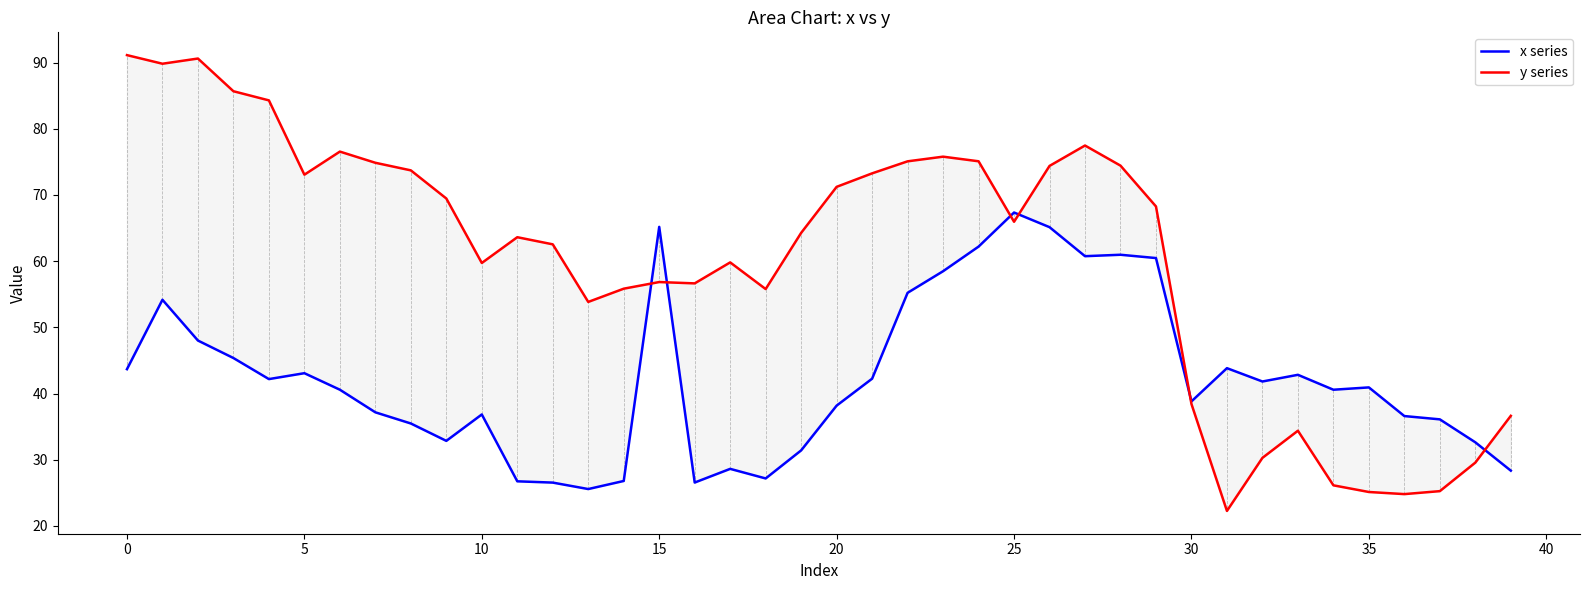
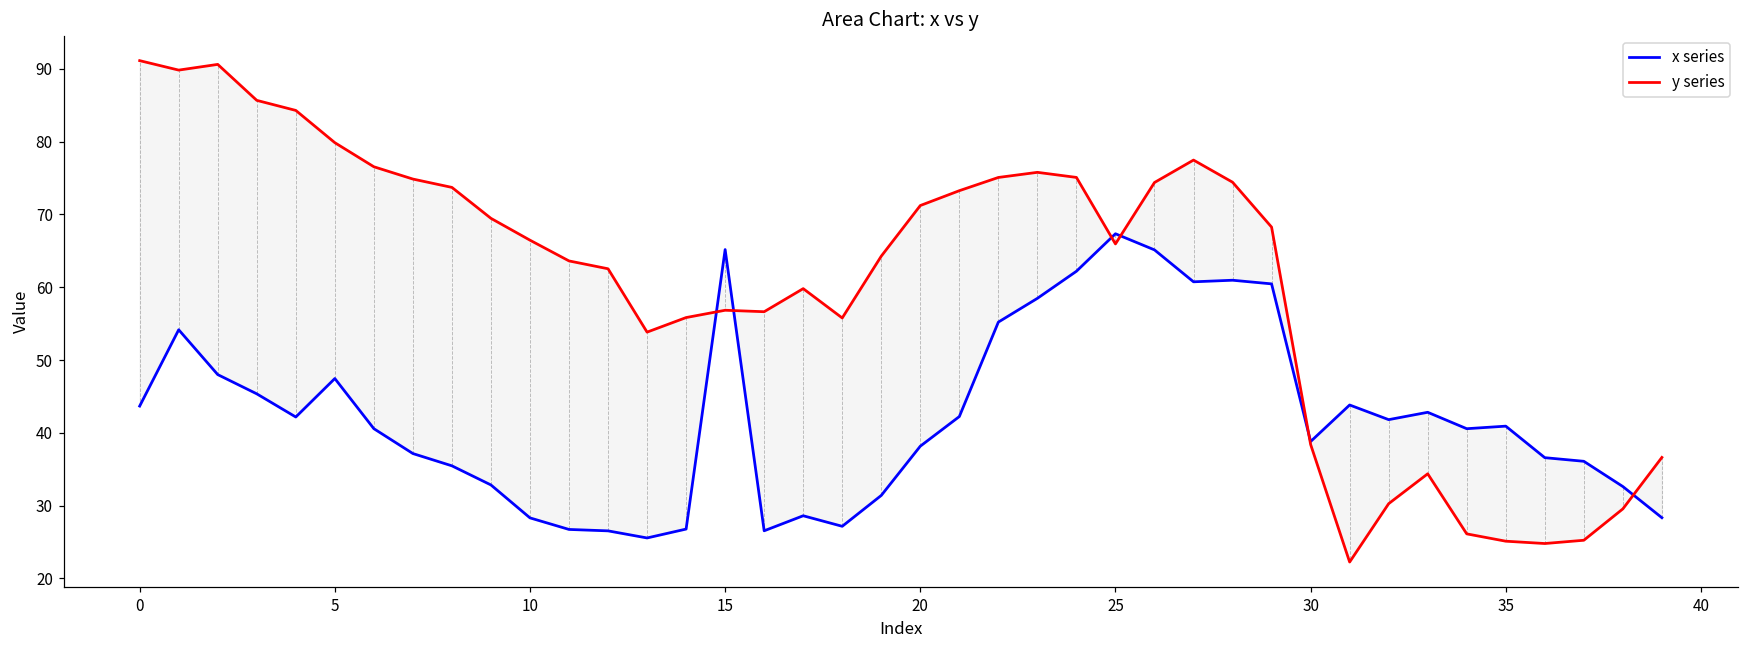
  {
    "x series": {
-     "5": 43,
-     "10": 37
+     "5": 47,
+     "10": 28
    },
    "y series": {
-     "5": 73,
-     "10": 60
+     "5": 80,
+     "10": 66
    }
  }
